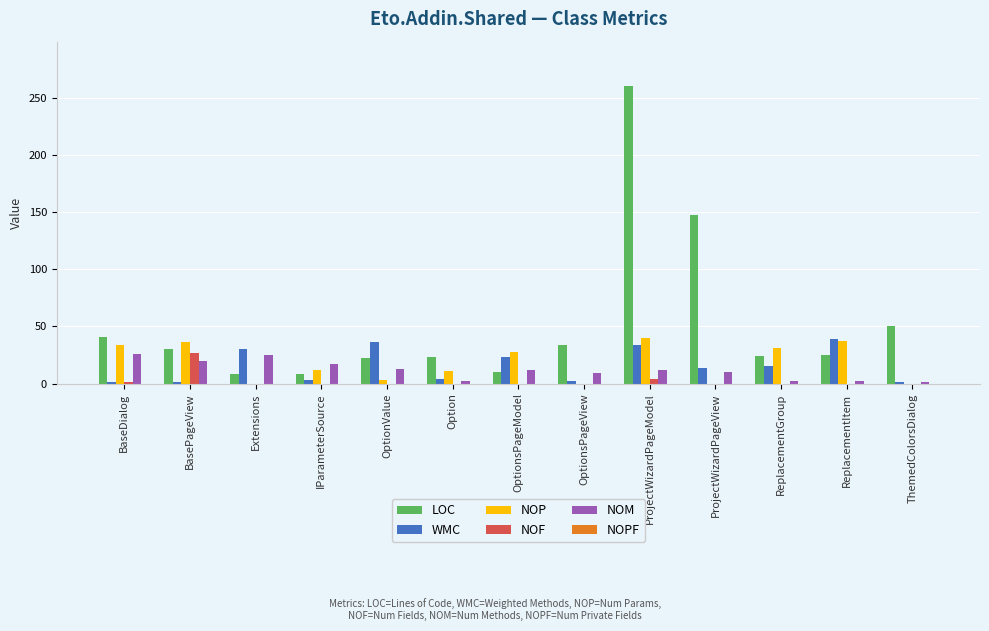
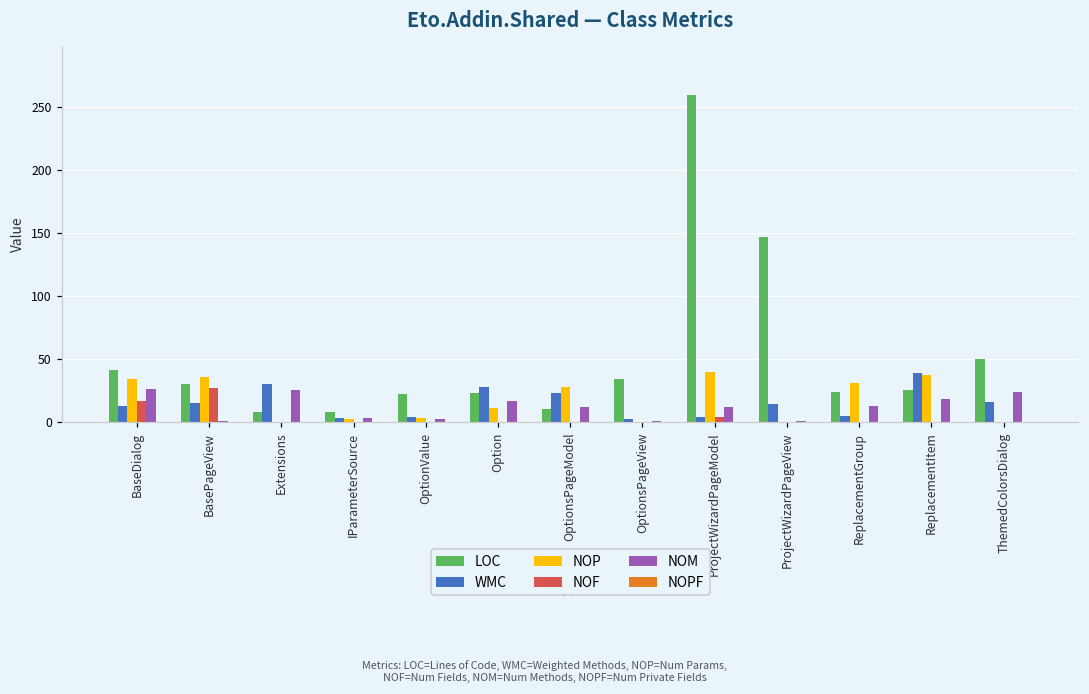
  {
    "LOC": {
      "BaseDialog": 41,
      "BasePageView": 30,
      "Extensions": 8,
      "IParameterSource": 8,
      "OptionValue": 22,
      "Option": 23,
      "OptionsPageModel": 10,
      "OptionsPageView": 34,
      "ProjectWizardPageModel": 260,
      "ProjectWizardPageView": 147,
      "ReplacementGroup": 24,
      "ReplacementItem": 25,
      "ThemedColorsDialog": 50
    },
    "WMC": {
-     "BaseDialog": 1,
-     "BasePageView": 1,
+     "BaseDialog": 13,
+     "BasePageView": 15,
      "Extensions": 30,
      "IParameterSource": 3,
-     "OptionValue": 36,
-     "Option": 4,
+     "OptionValue": 4,
+     "Option": 28,
      "OptionsPageModel": 23,
-     "ProjectWizardPageModel": 34,
+     "ProjectWizardPageModel": 4,
      "ProjectWizardPageView": 14,
-     "ReplacementGroup": 15,
+     "ReplacementGroup": 5,
      "ReplacementItem": 39,
-     "ThemedColorsDialog": 1
+     "ThemedColorsDialog": 16
    },
    "NOP": {
      "BaseDialog": 34,
      "BasePageView": 36,
      "Extensions": 0,
-     "IParameterSource": 12,
+     "IParameterSource": 2,
      "OptionValue": 3,
      "Option": 11,
      "OptionsPageModel": 28,
      "OptionsPageView": 0,
      "ProjectWizardPageModel": 40,
      "ProjectWizardPageView": 0,
      "ReplacementGroup": 31,
      "ReplacementItem": 37,
      "ThemedColorsDialog": 0
    },
    "NOF": {
-     "BaseDialog": 1,
+     "BaseDialog": 17,
      "BasePageView": 27,
      "Extensions": 0,
      "IParameterSource": 0,
      "OptionValue": 0,
      "Option": 0,
      "OptionsPageModel": 0,
      "OptionsPageView": 0,
      "ProjectWizardPageModel": 4,
      "ProjectWizardPageView": 0,
      "ReplacementGroup": 0,
      "ReplacementItem": 0,
      "ThemedColorsDialog": 0
    },
    "NOM": {
      "BaseDialog": 26,
-     "BasePageView": 20,
+     "BasePageView": 1,
      "Extensions": 25,
-     "IParameterSource": 17,
-     "OptionValue": 13,
-     "Option": 2,
+     "IParameterSource": 3,
+     "OptionValue": 2,
+     "Option": 17,
      "OptionsPageModel": 12,
-     "OptionsPageView": 9,
+     "OptionsPageView": 1,
      "ProjectWizardPageModel": 12,
-     "ProjectWizardPageView": 10,
-     "ReplacementGroup": 2,
-     "ReplacementItem": 2,
-     "ThemedColorsDialog": 1
+     "ProjectWizardPageView": 1,
+     "ReplacementGroup": 13,
+     "ReplacementItem": 18,
+     "ThemedColorsDialog": 24
    },
    "NOPF": {
      "BaseDialog": 0,
      "BasePageView": 0,
      "Extensions": 0,
      "IParameterSource": 0,
      "OptionValue": 0,
      "Option": 0,
      "OptionsPageModel": 0,
      "OptionsPageView": 0,
      "ProjectWizardPageModel": 0,
      "ProjectWizardPageView": 0,
      "ReplacementGroup": 0,
      "ReplacementItem": 0,
      "ThemedColorsDialog": 0
    }
  }
